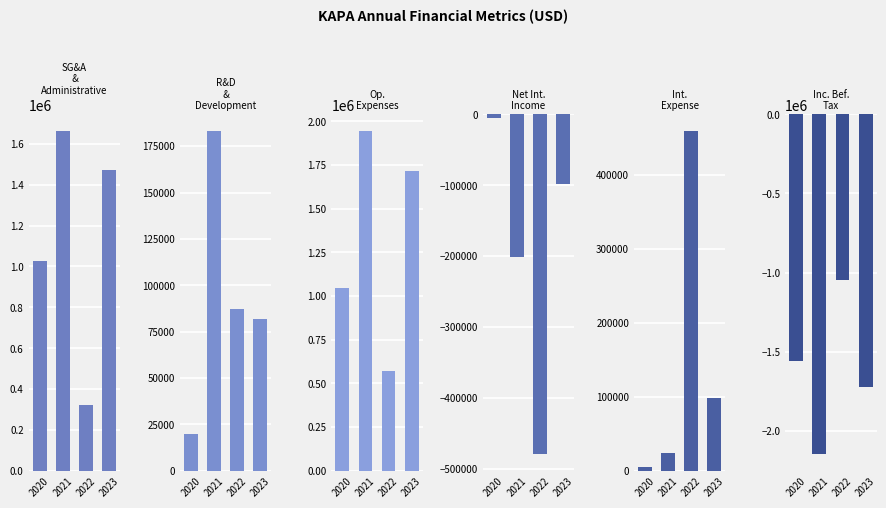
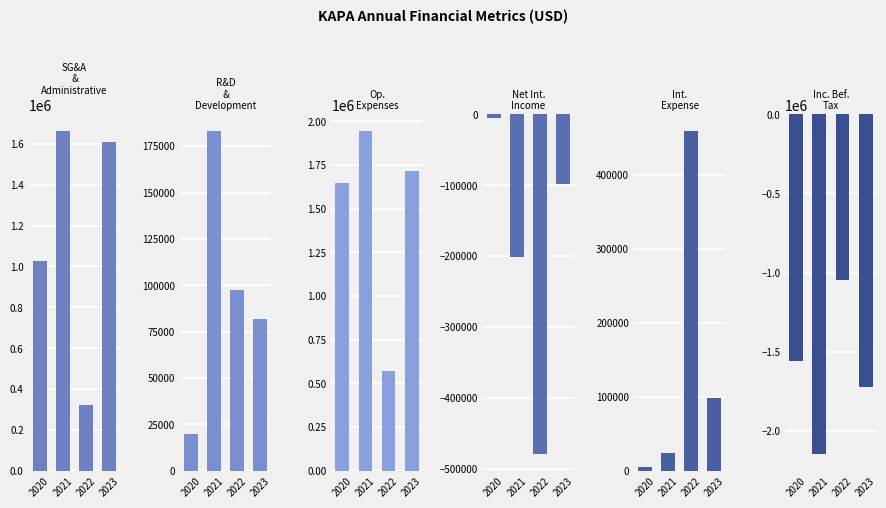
  {
    "SG&A & Administrative": {
      "2020": 1030000,
      "2021": 1660000,
      "2022": 320000,
-     "2023": 1470000
+     "2023": 1610000
    },
    "R&D & Development": {
      "2020": 20000,
      "2021": 183000,
-     "2022": 87000,
+     "2022": 97000,
      "2023": 82000
    },
    "Op. Expenses": {
-     "2020": 1050000,
+     "2020": 1640000,
      "2021": 1940000,
      "2022": 570000,
      "2023": 1710000
    },
    "Net Int. Income": {
      "2020": -10000,
      "2021": -200000,
      "2022": -480000,
      "2023": -100000
    },
    "Int. Expense": {
      "2020": 10000,
      "2021": 20000,
      "2022": 460000,
      "2023": 100000
    },
    "Inc. Bef. Tax": {
      "2020": -1560000,
      "2021": -2150000,
      "2022": -1050000,
      "2023": -1720000
    }
  }
